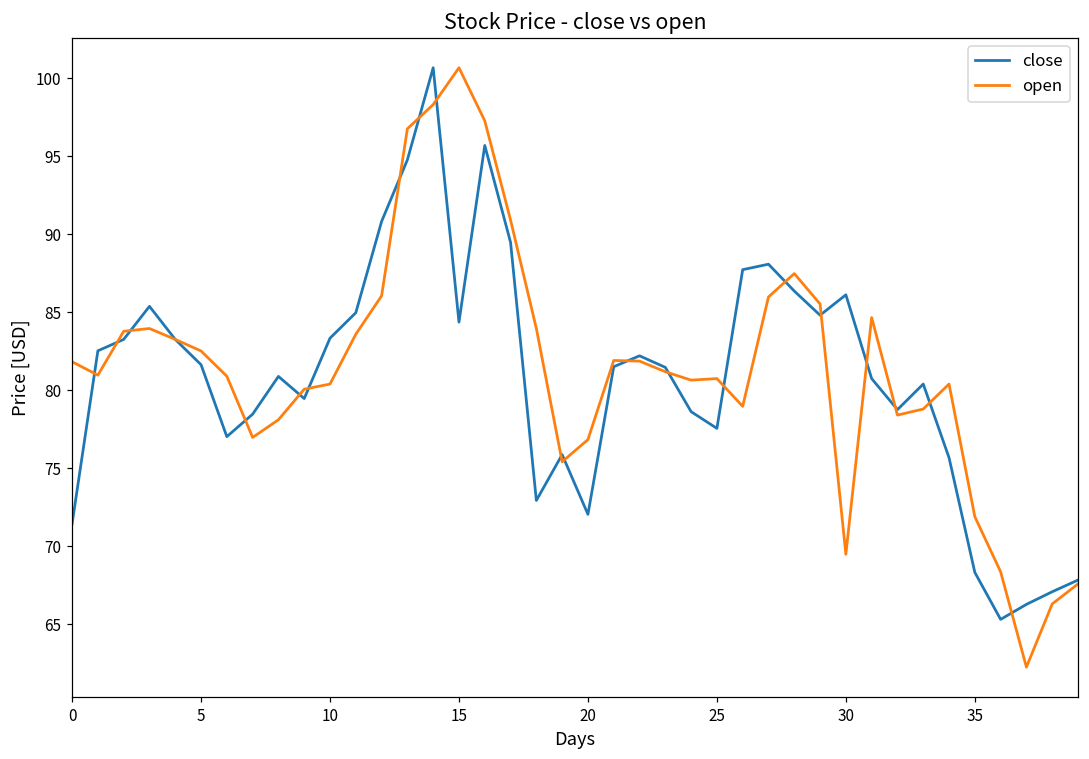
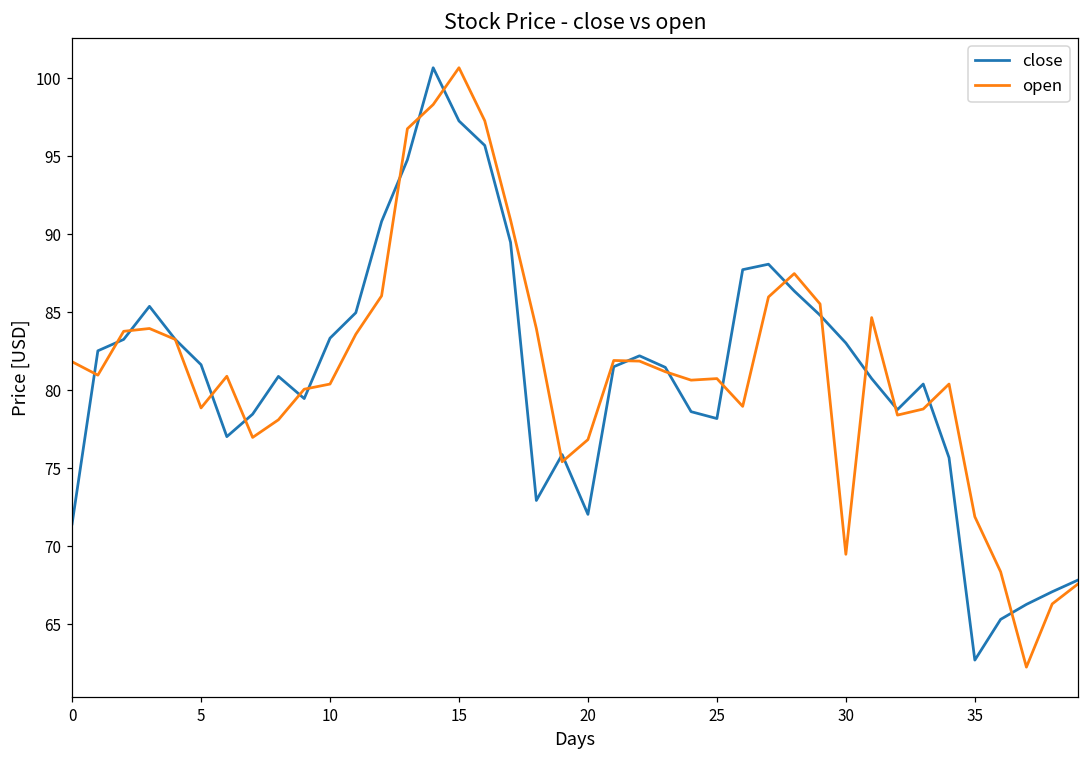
  {
    "close": {
      "0": 71.4,
      "5": 81.6,
      "10": 83.3,
-     "15": 84.4,
+     "15": 97.3,
      "20": 72.0,
-     "25": 77.6,
-     "30": 86.1,
-     "35": 68.3
+     "25": 78.2,
+     "30": 83.0,
+     "35": 62.7
    },
    "open": {
      "0": 81.8,
-     "5": 82.5,
+     "5": 78.9,
      "10": 80.4,
      "15": 100.7,
      "20": 76.8,
      "25": 80.7,
      "30": 69.5,
      "35": 71.9
    }
  }
